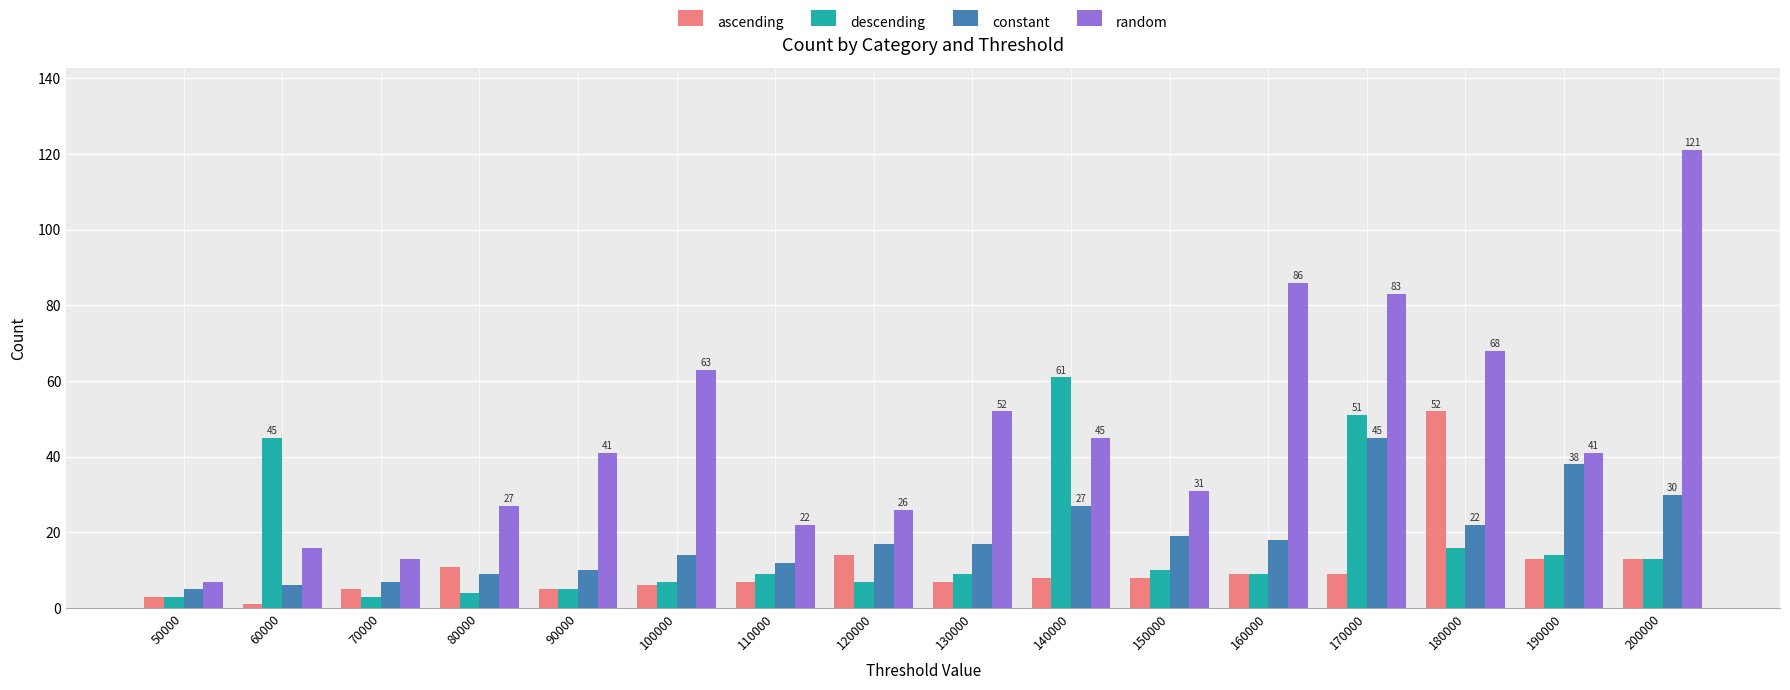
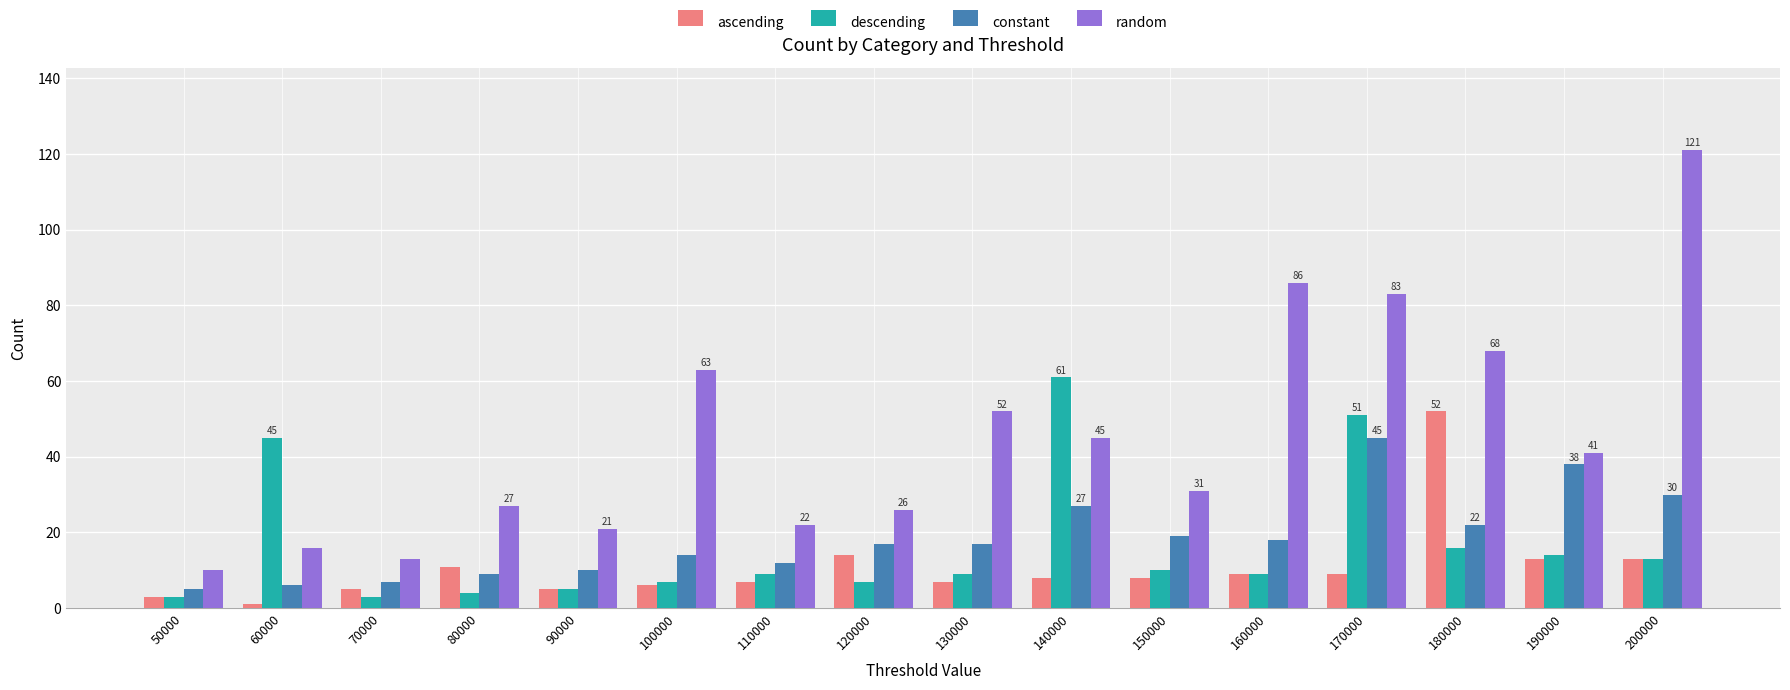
  {
    "ascending": {
      "180000": 52
    },
    "descending": {
      "60000": 45,
      "140000": 61,
      "170000": 51
    },
    "constant": {
      "140000": 27,
      "170000": 45,
      "180000": 22,
      "190000": 38,
      "200000": 30
    },
    "random": {
-     "50000": 7,
+     "50000": 10,
      "80000": 27,
-     "90000": 41,
+     "90000": 21,
      "100000": 63,
      "110000": 22,
      "120000": 26,
      "130000": 52,
      "140000": 45,
      "150000": 31,
      "160000": 86,
      "170000": 83,
      "180000": 68,
      "190000": 41,
      "200000": 121
    }
  }
